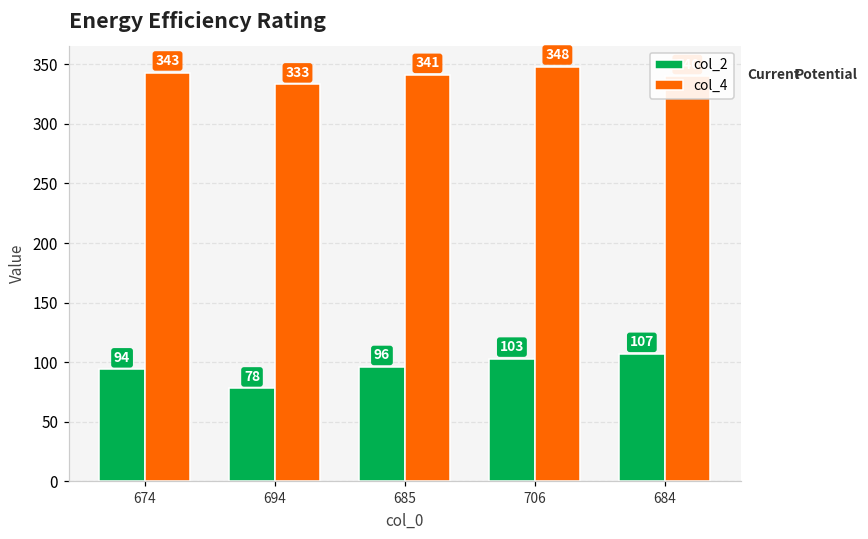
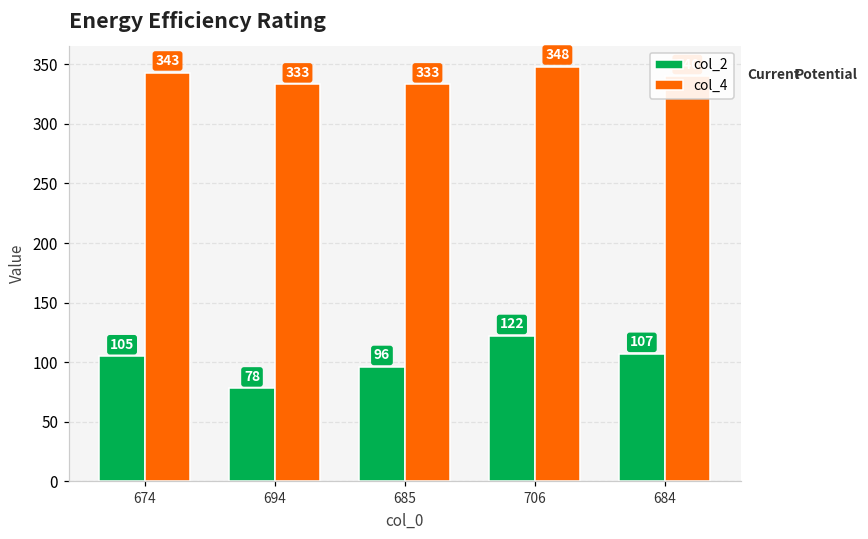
  {
    "col_2": {
-     "674": 94,
-     "706": 103
+     "674": 105,
+     "706": 122
    },
    "col_4": {
-     "685": 341
+     "685": 333
    }
  }
